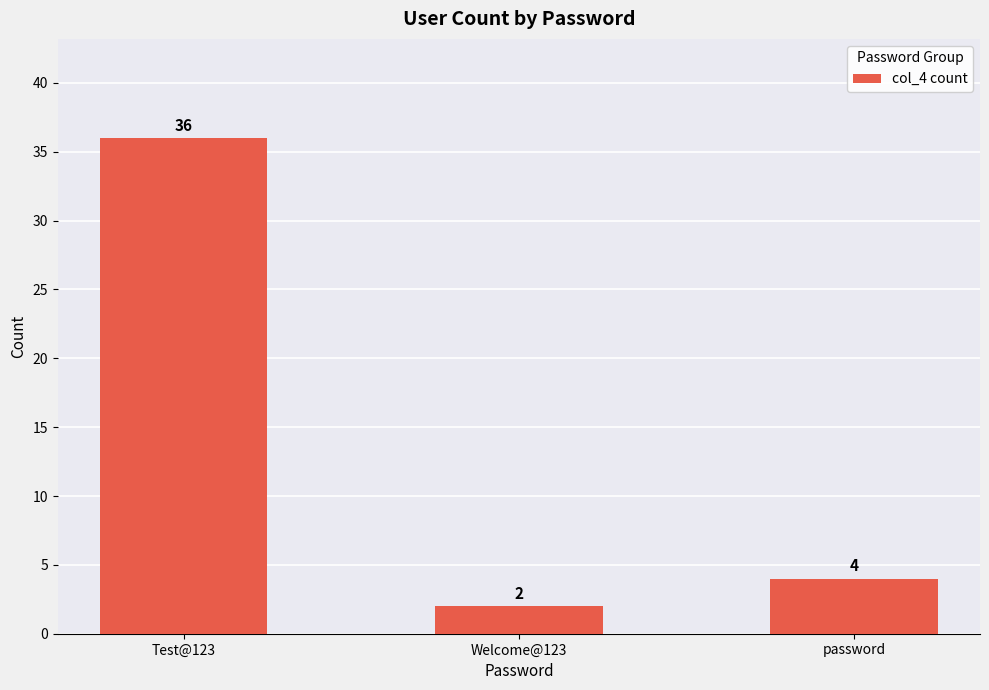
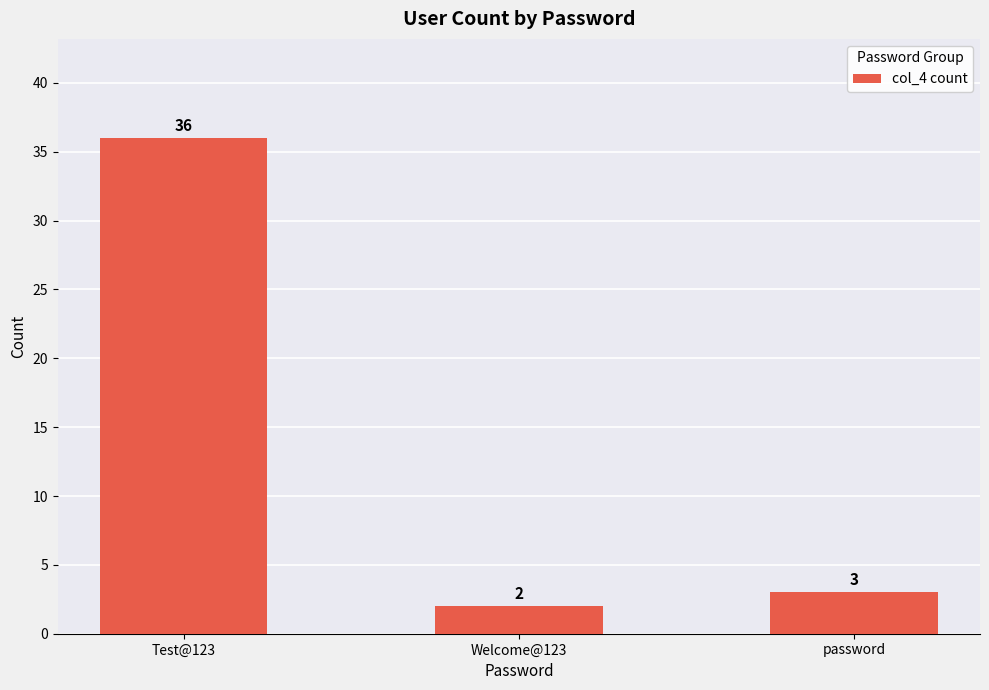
  {
    "Test@123": 36,
    "Welcome@123": 2,
-   "password": 4
+   "password": 3
  }
